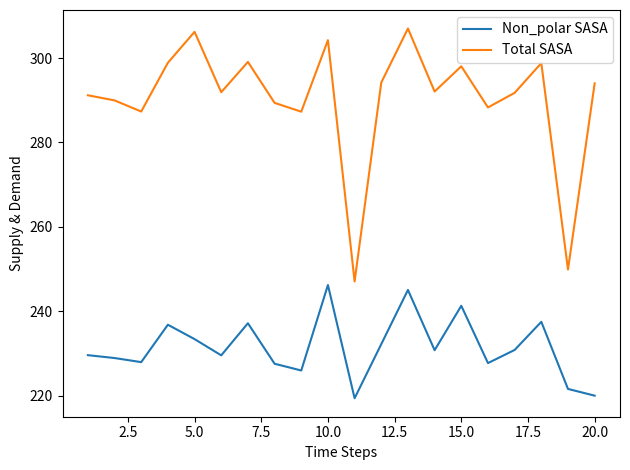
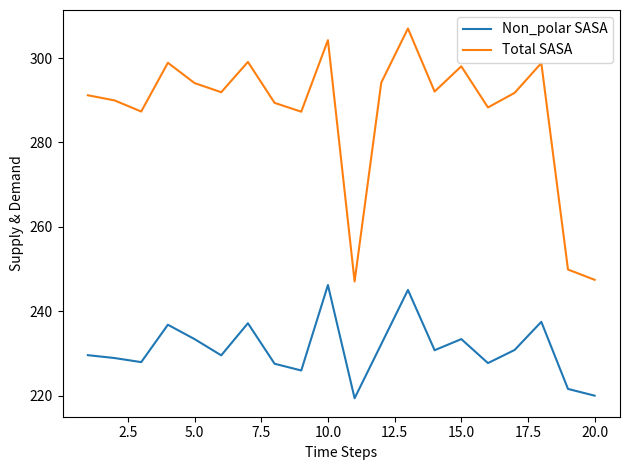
  {
    "Non_polar SASA": {
      "5.0": 233,
      "10.0": 246,
-     "15.0": 241,
+     "15.0": 233,
      "20.0": 220
    },
    "Total SASA": {
-     "5.0": 306,
+     "5.0": 294,
      "10.0": 304,
      "15.0": 298,
-     "20.0": 294
+     "20.0": 247
    }
  }
